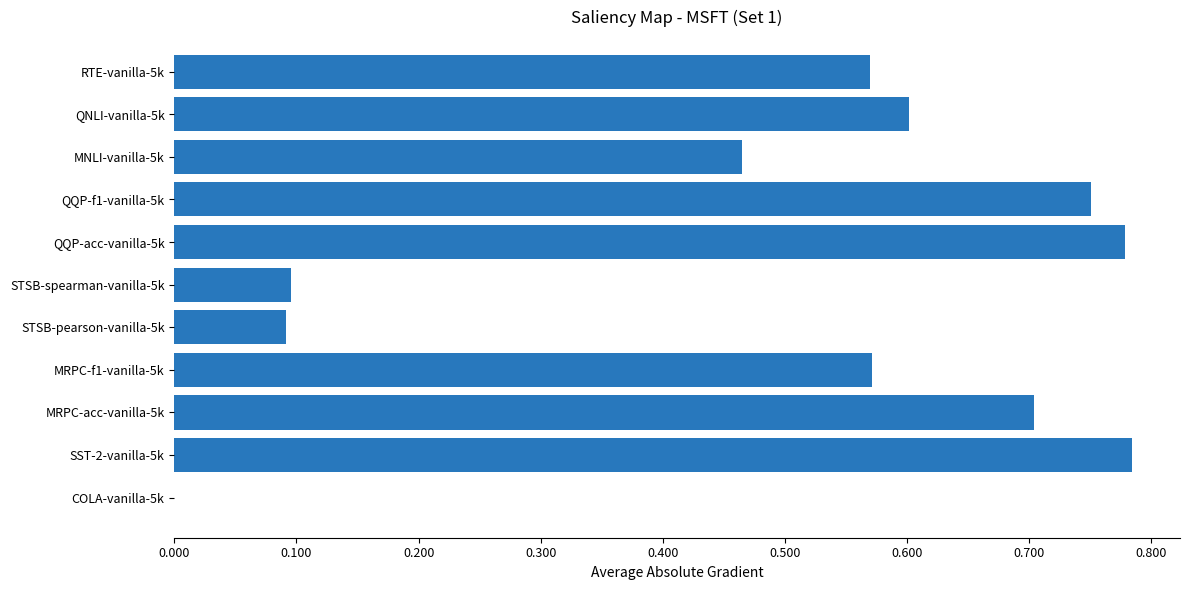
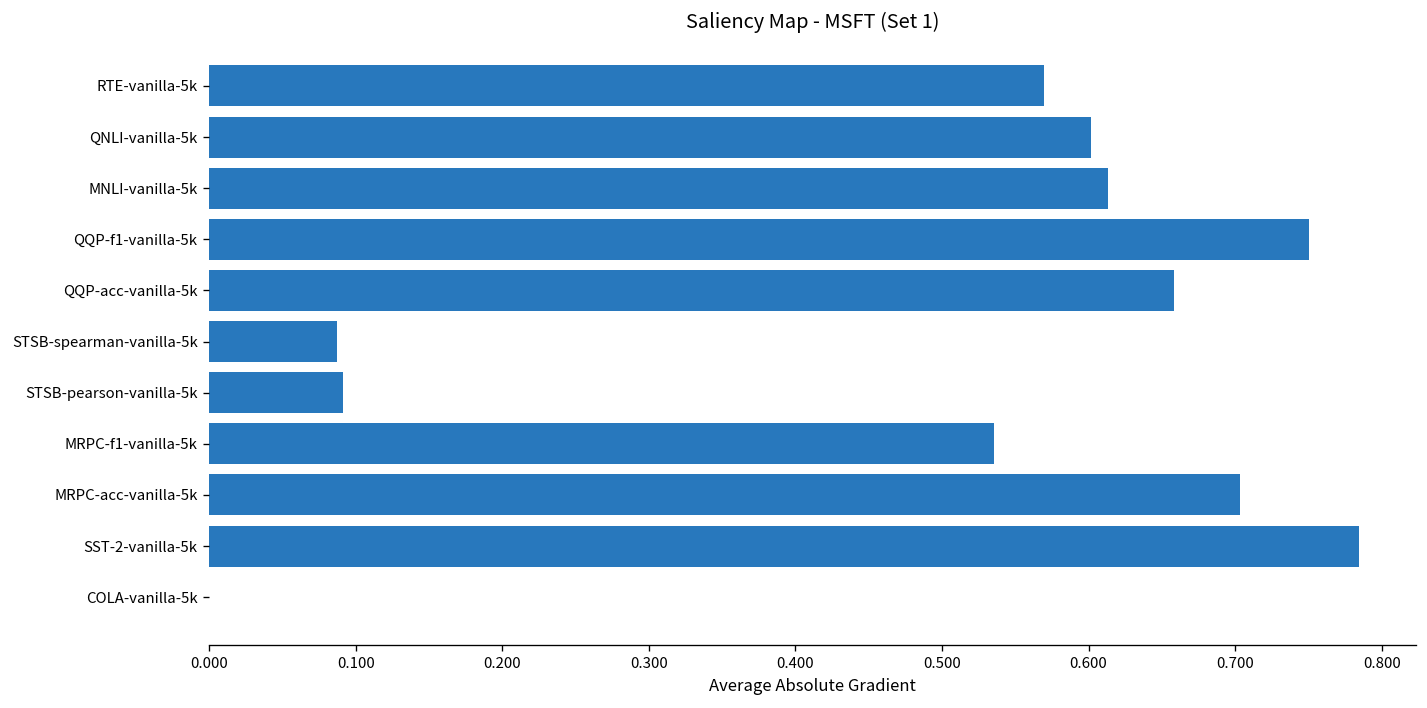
  {
    "RTE-vanilla-5k": 0.570,
    "QNLI-vanilla-5k": 0.602,
-   "MNLI-vanilla-5k": 0.465,
+   "MNLI-vanilla-5k": 0.614,
    "QQP-f1-vanilla-5k": 0.750,
-   "QQP-acc-vanilla-5k": 0.778,
-   "STSB-spearman-vanilla-5k": 0.095,
+   "QQP-acc-vanilla-5k": 0.658,
+   "STSB-spearman-vanilla-5k": 0.087,
    "STSB-pearson-vanilla-5k": 0.091,
-   "MRPC-f1-vanilla-5k": 0.571,
+   "MRPC-f1-vanilla-5k": 0.535,
    "MRPC-acc-vanilla-5k": 0.704,
    "SST-2-vanilla-5k": 0.784,
    "COLA-vanilla-5k": 0.000
  }
